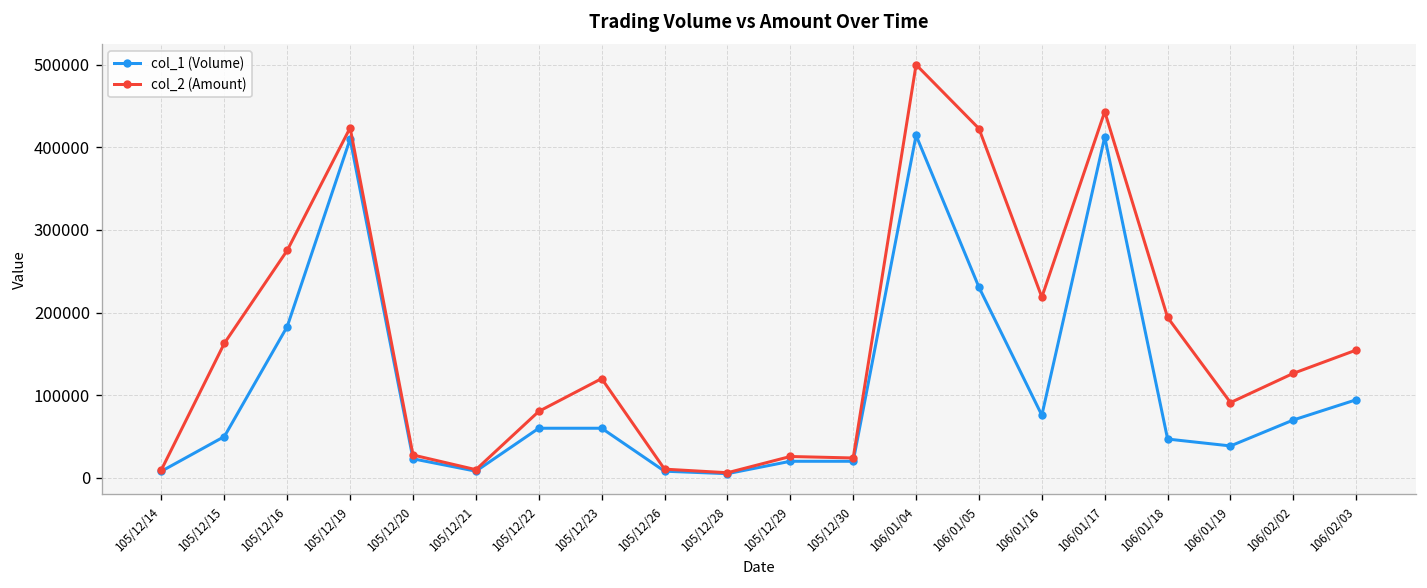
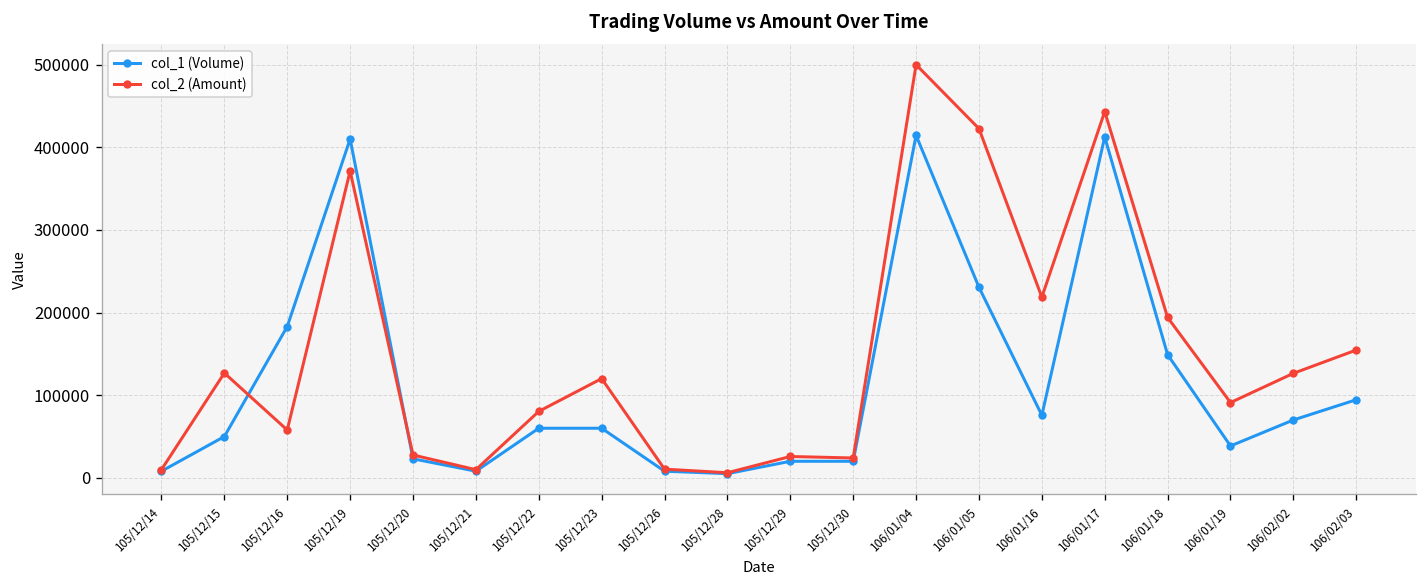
  {
    "col_1 (Volume)": {
      "105/12/15": 50000,
      "105/12/16": 180000,
      "105/12/19": 410000,
      "105/12/20": 20000,
      "105/12/22": 60000,
      "105/12/23": 60000,
      "105/12/29": 20000,
      "105/12/30": 20000,
      "106/01/04": 410000,
      "106/01/05": 230000,
      "106/01/16": 80000,
      "106/01/17": 410000,
-     "106/01/18": 50000,
+     "106/01/18": 150000,
      "106/01/19": 40000,
      "106/02/02": 70000,
      "106/02/03": 90000
    },
    "col_2 (Amount)": {
-     "105/12/15": 160000,
-     "105/12/16": 280000,
-     "105/12/19": 420000,
+     "105/12/15": 130000,
+     "105/12/16": 60000,
+     "105/12/19": 370000,
      "105/12/20": 30000,
      "105/12/22": 80000,
      "105/12/23": 120000,
      "105/12/29": 30000,
      "105/12/30": 20000,
      "106/01/04": 500000,
      "106/01/05": 420000,
      "106/01/16": 220000,
      "106/01/17": 440000,
      "106/01/18": 190000,
      "106/01/19": 90000,
      "106/02/02": 130000,
      "106/02/03": 150000
    }
  }
